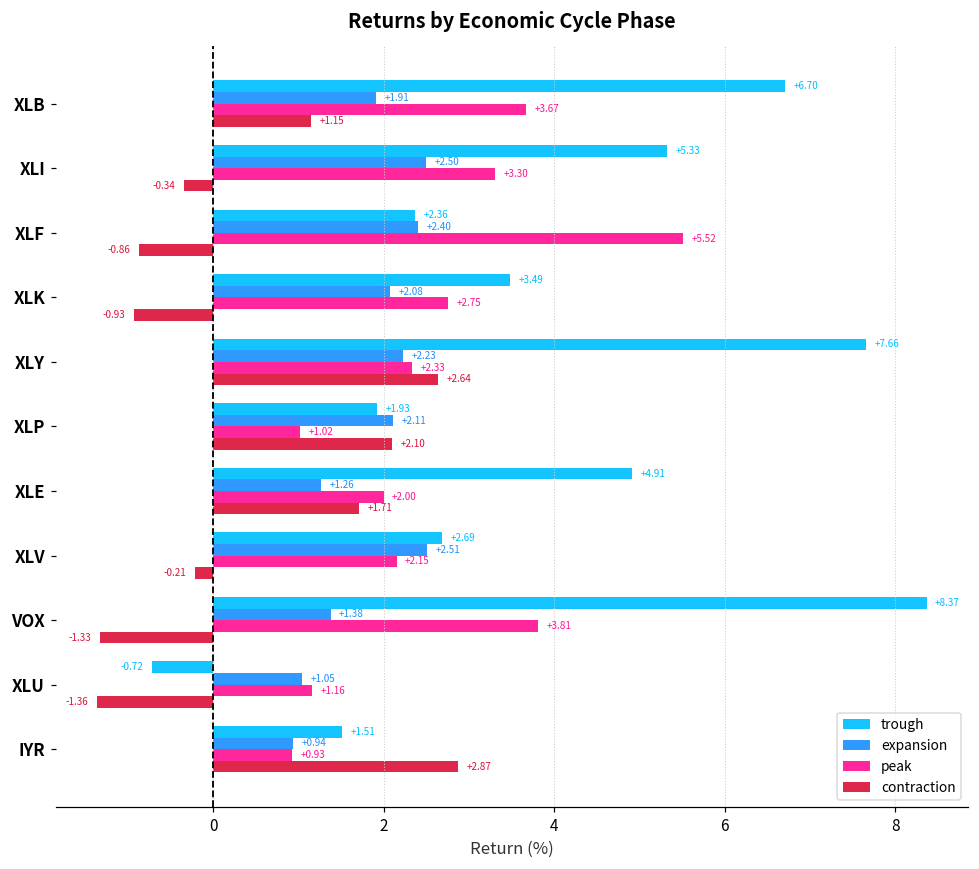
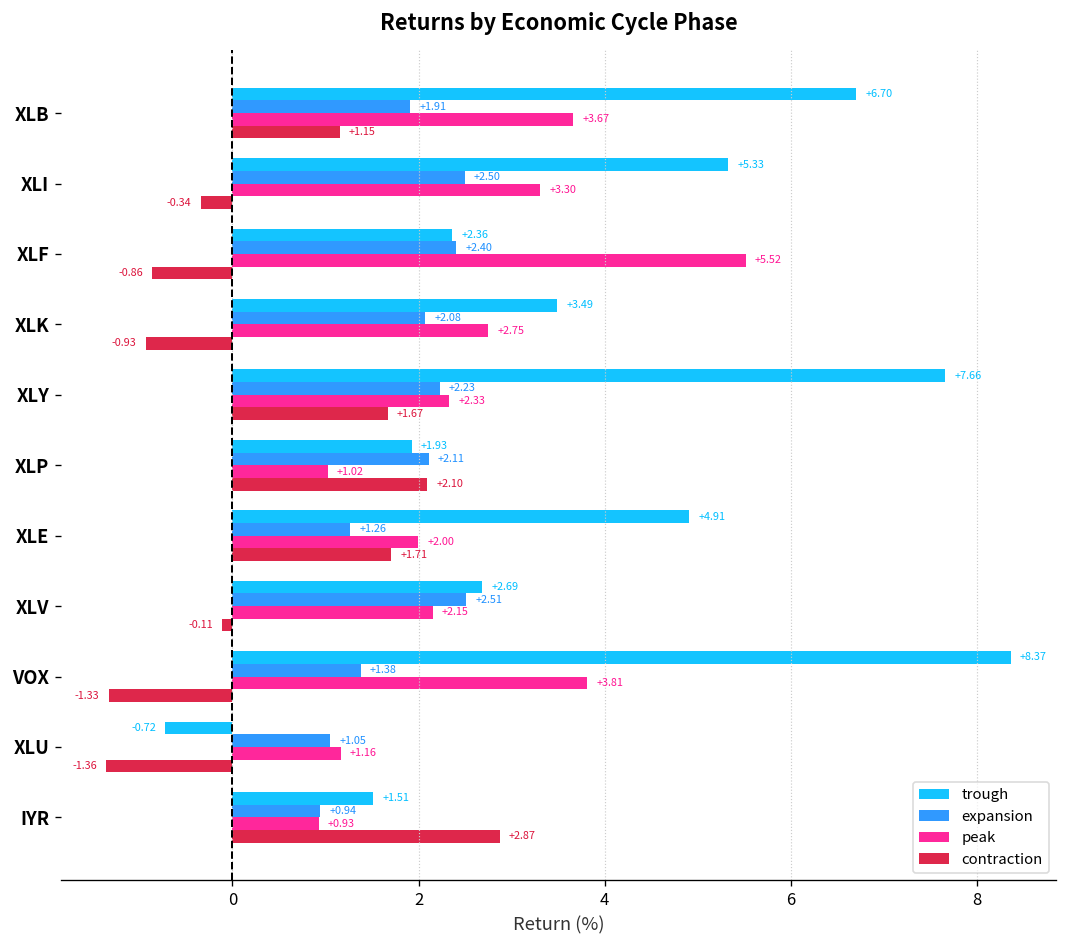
  {
    "peak": {
      "XLB": "+3.67",
      "XLI": "+3.30",
      "XLF": "+5.52",
      "XLK": "+2.75",
      "XLY": "+2.33",
      "XLP": "+1.02",
      "XLE": "+2.00",
      "XLV": "+2.15",
      "VOX": "+3.81",
      "XLU": "+1.16",
      "IYR": "+0.93"
    },
    "contraction": {
      "XLB": "+1.15",
      "XLI": "-0.34",
      "XLF": "-0.86",
      "XLK": "-0.93",
-     "XLY": "+2.64",
+     "XLY": "+1.67",
      "XLP": "+2.10",
      "XLE": "+1.71",
-     "XLV": "-0.21",
+     "XLV": "-0.11",
      "VOX": "-1.33",
      "XLU": "-1.36",
      "IYR": "+2.87"
    }
  }
